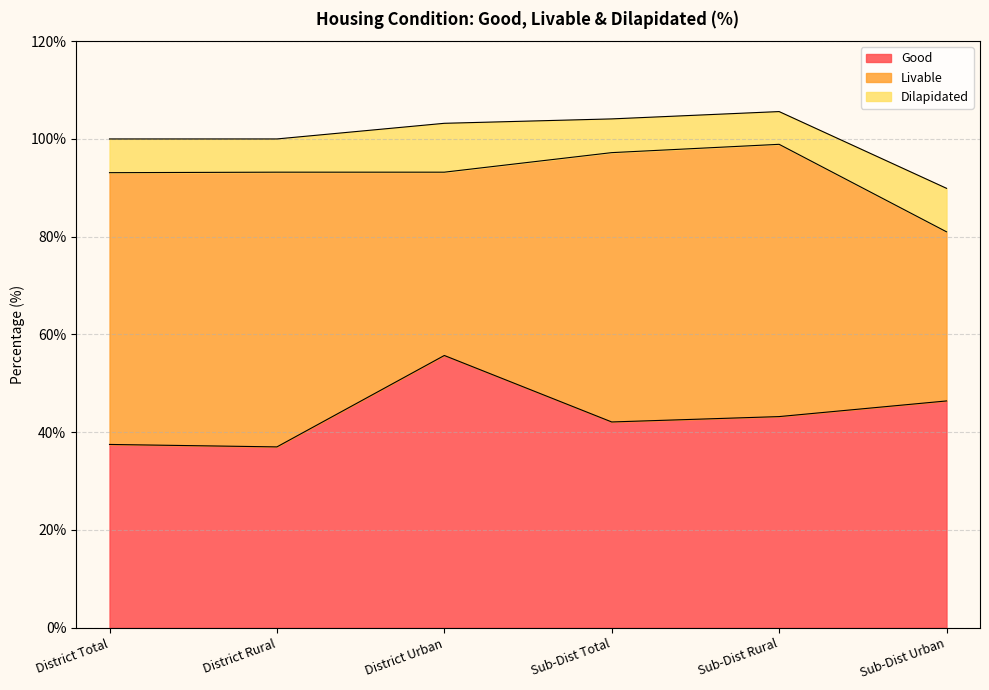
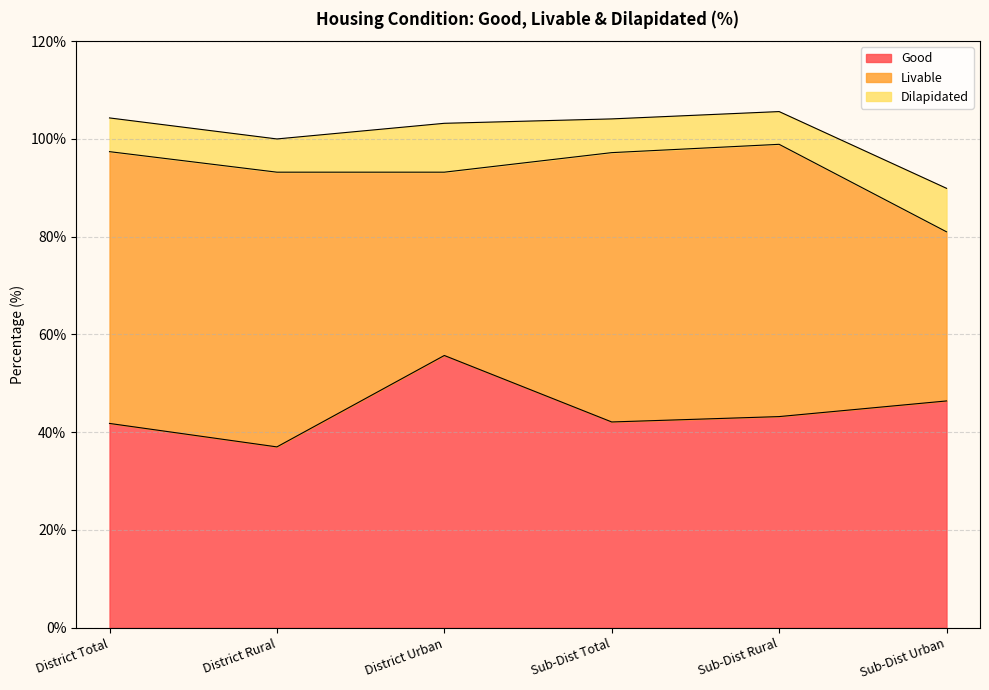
  {
    "Good": {
-     "District Total": "38%",
+     "District Total": "42%",
      "District Rural": "37%",
      "District Urban": "56%",
      "Sub-Dist Total": "42%",
      "Sub-Dist Rural": "43%",
      "Sub-Dist Urban": "46%"
    },
    "Livable": {
      "District Total": "56%",
      "District Rural": "56%",
      "District Urban": "38%",
      "Sub-Dist Total": "55%",
      "Sub-Dist Rural": "56%",
      "Sub-Dist Urban": "35%"
    },
    "Dilapidated": {
      "District Total": "7%",
      "District Rural": "7%",
      "District Urban": "10%",
      "Sub-Dist Total": "7%",
      "Sub-Dist Rural": "7%",
      "Sub-Dist Urban": "9%"
    }
  }
